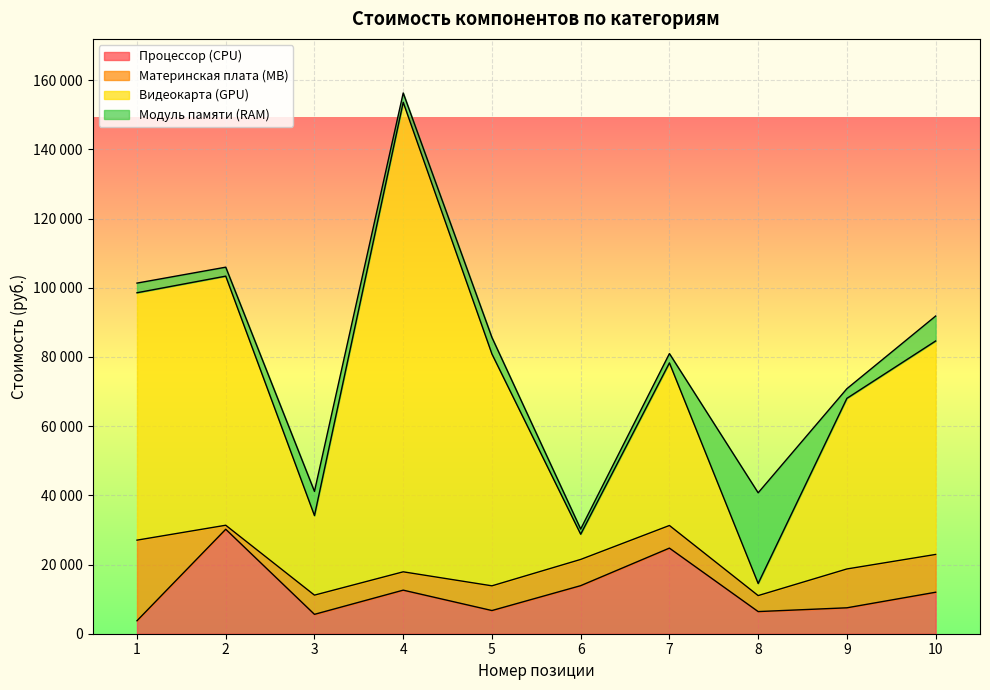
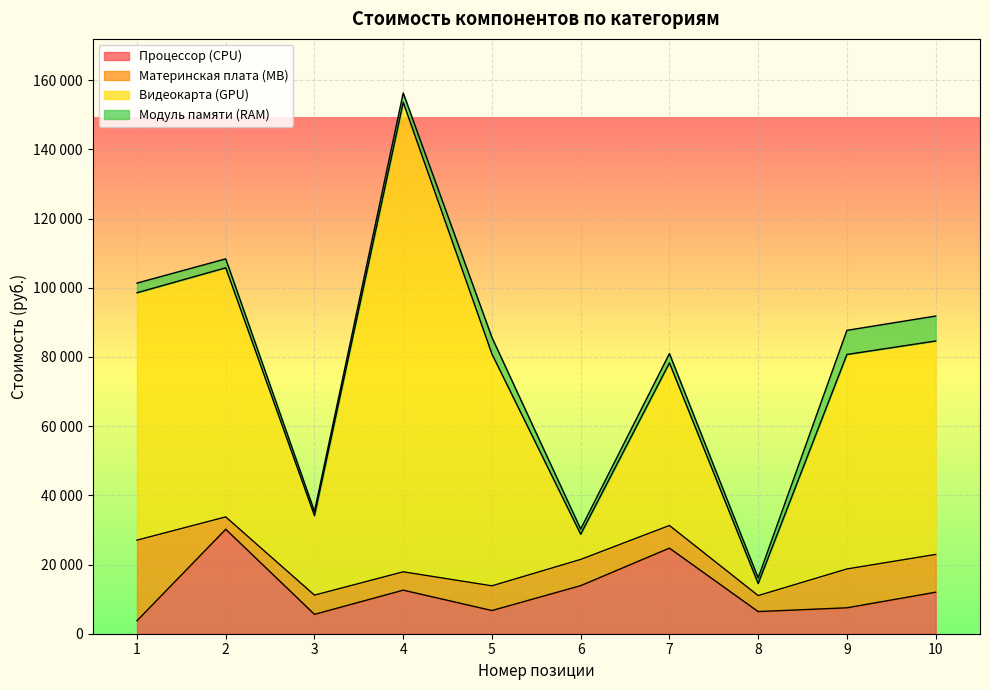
  {
    "Процессор (CPU)": {
      "1": 4000,
      "2": 30000,
      "3": 6000,
      "4": 13000,
      "5": 7000,
      "6": 14000,
      "7": 25000,
      "8": 6000,
      "9": 7000,
      "10": 12000
    },
    "Материнская плата (MB)": {
      "1": 23000,
-     "2": 1000,
+     "2": 4000,
      "3": 6000,
      "4": 5000,
      "5": 7000,
      "6": 8000,
      "7": 7000,
      "8": 5000,
      "9": 11000,
      "10": 11000
    },
    "Видеокарта (GPU)": {
      "1": 72000,
      "2": 72000,
      "3": 23000,
      "4": 136000,
      "5": 67000,
      "6": 7000,
      "7": 47000,
      "8": 4000,
-     "9": 49000,
+     "9": 62000,
      "10": 62000
    },
    "Модуль памяти (RAM)": {
      "1": 3000,
      "2": 3000,
-     "3": 7000,
+     "3": 1000,
      "4": 3000,
      "5": 5000,
      "6": 1000,
      "7": 3000,
-     "8": 26000,
-     "9": 3000,
+     "8": 2000,
+     "9": 7000,
      "10": 7000
    }
  }
